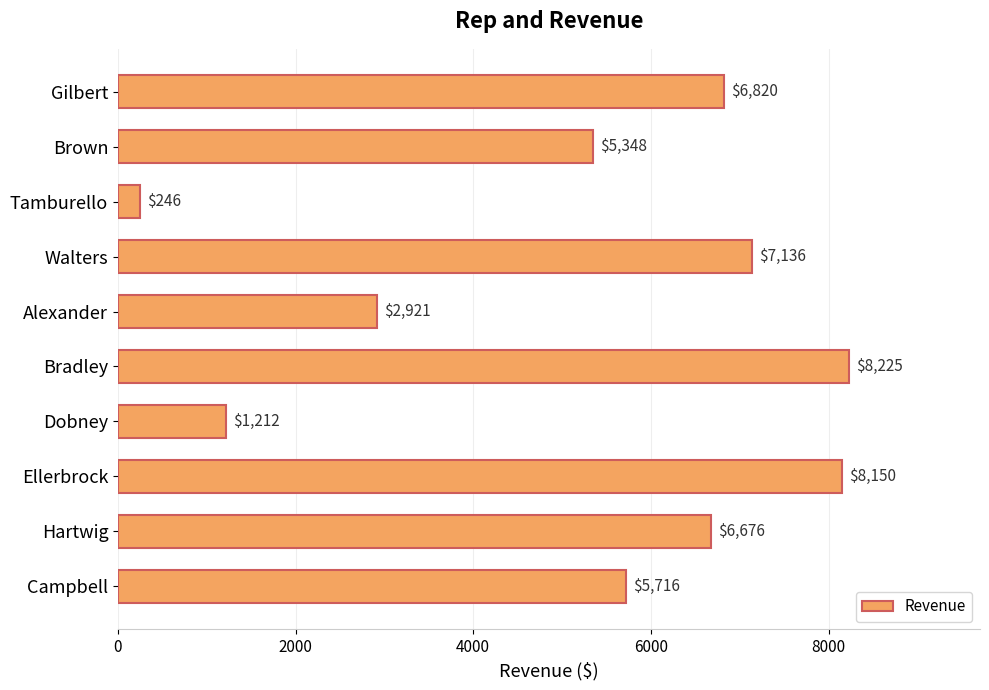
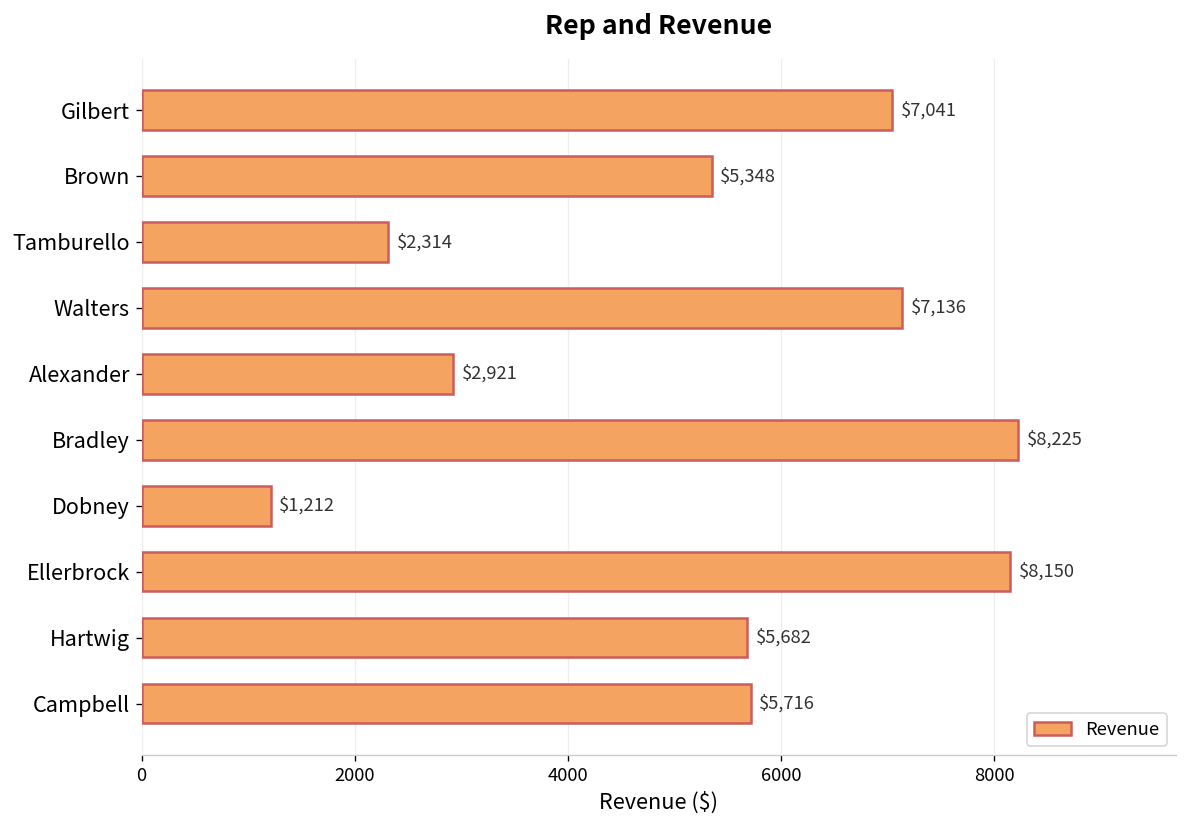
  {
-   "Gilbert": "$6,820",
+   "Gilbert": "$7,041",
    "Brown": "$5,348",
-   "Tamburello": "$246",
+   "Tamburello": "$2,314",
    "Walters": "$7,136",
    "Alexander": "$2,921",
    "Bradley": "$8,225",
    "Dobney": "$1,212",
    "Ellerbrock": "$8,150",
-   "Hartwig": "$6,676",
+   "Hartwig": "$5,682",
    "Campbell": "$5,716"
  }
